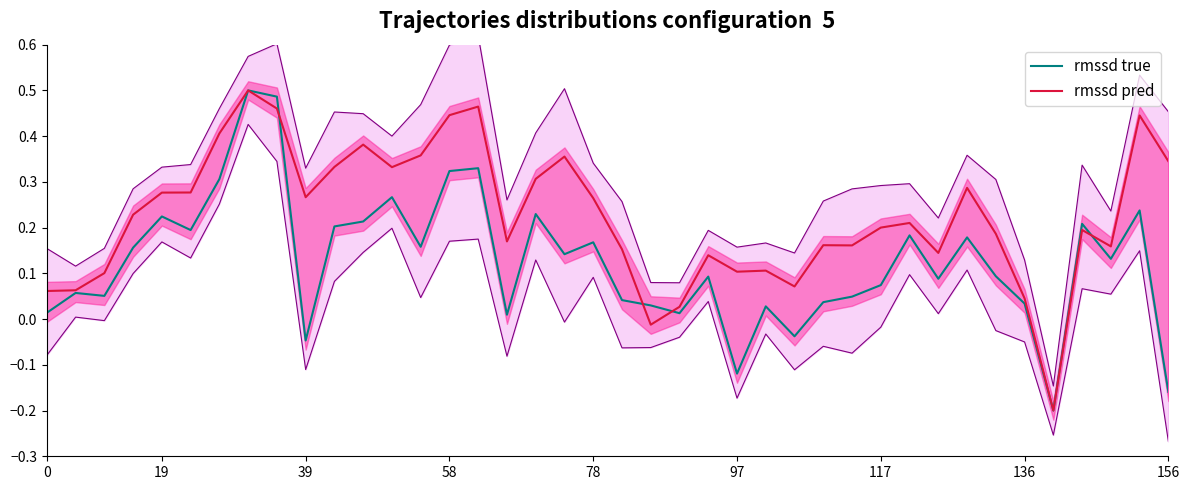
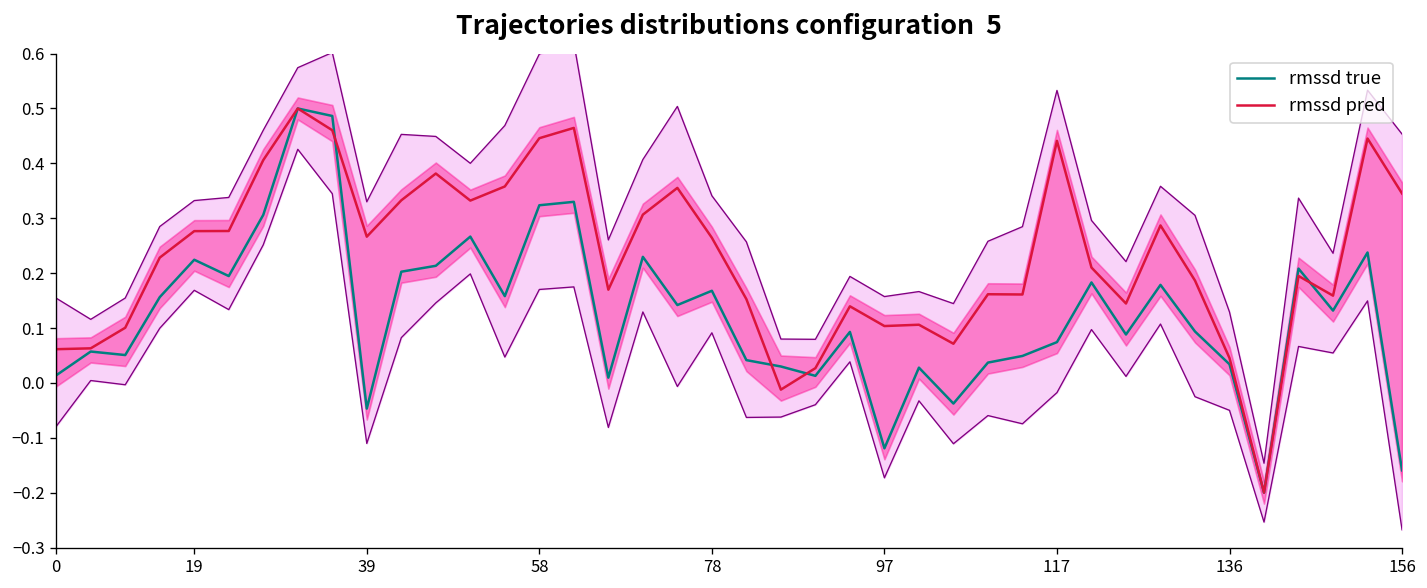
  {
    "rmssd true": {
      "0": 0.01,
      "19": 0.22,
      "39": -0.05,
      "58": 0.32,
      "78": 0.17,
      "97": -0.12,
      "117": 0.07,
      "136": 0.03,
      "156": -0.16
    },
    "rmssd pred": {
      "0": 0.06,
      "19": 0.28,
      "39": 0.27,
      "58": 0.45,
      "78": 0.26,
      "97": 0.10,
-     "117": 0.20,
+     "117": 0.44,
      "136": 0.05,
      "156": 0.35
    }
  }
